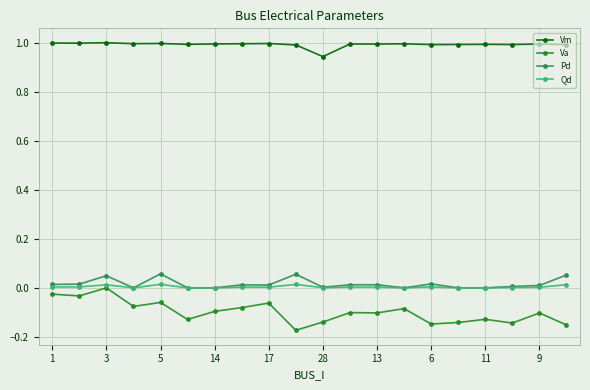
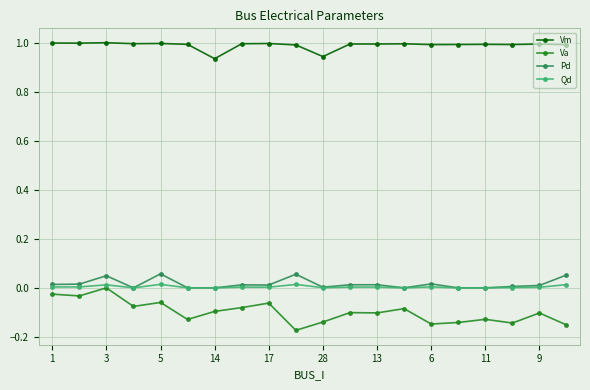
  {
    "Vm": {
-     "14": 0.99,
+     "14": 0.93,
      "28": 0.94,
      "6": 0.99
    }
  }
